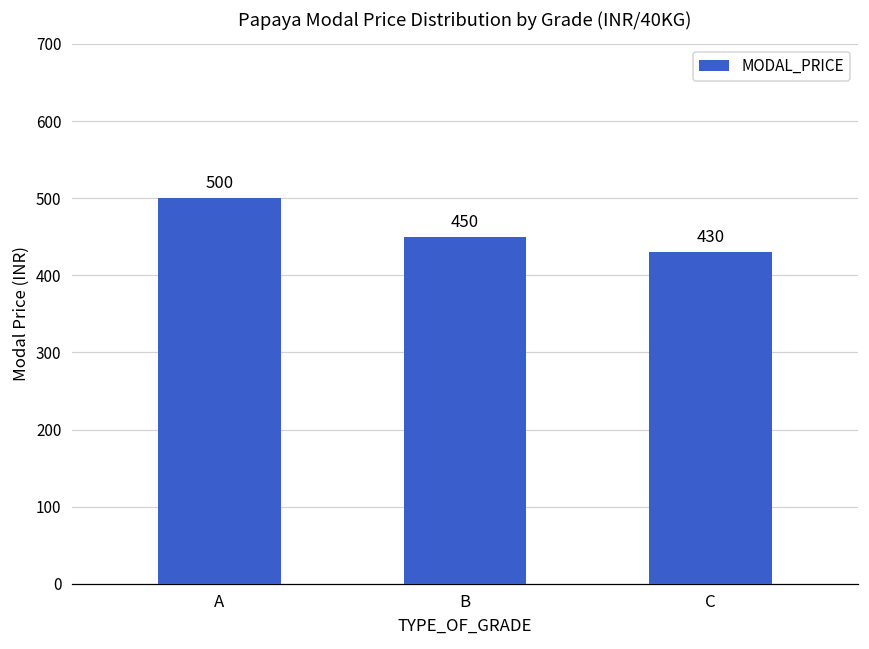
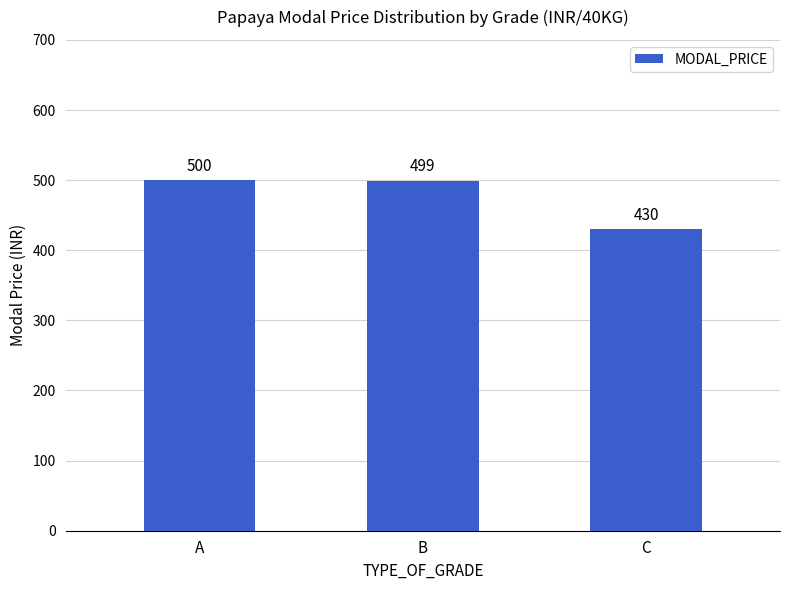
  {
    "A": 500,
-   "B": 450,
+   "B": 499,
    "C": 430
  }
